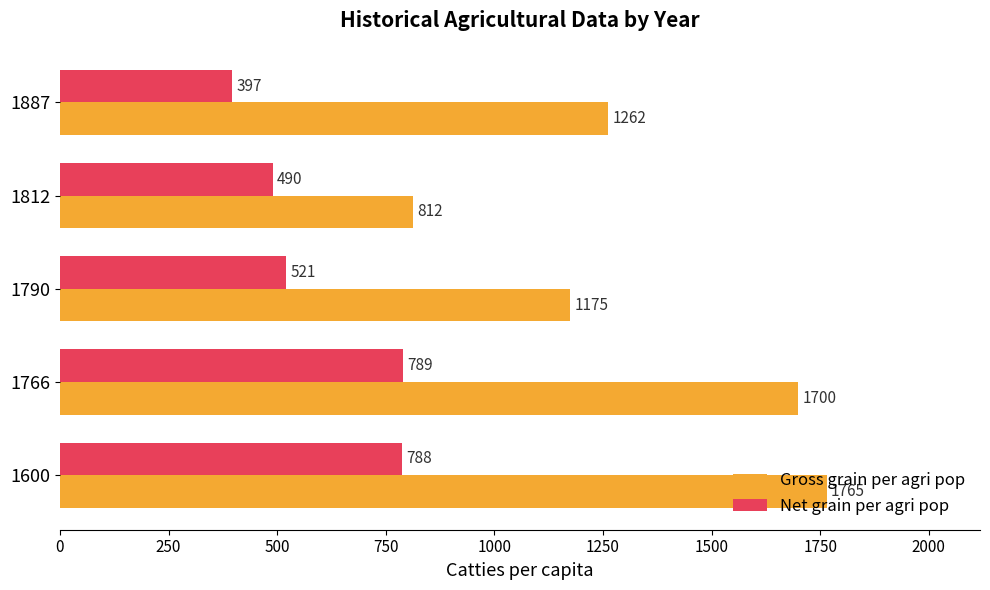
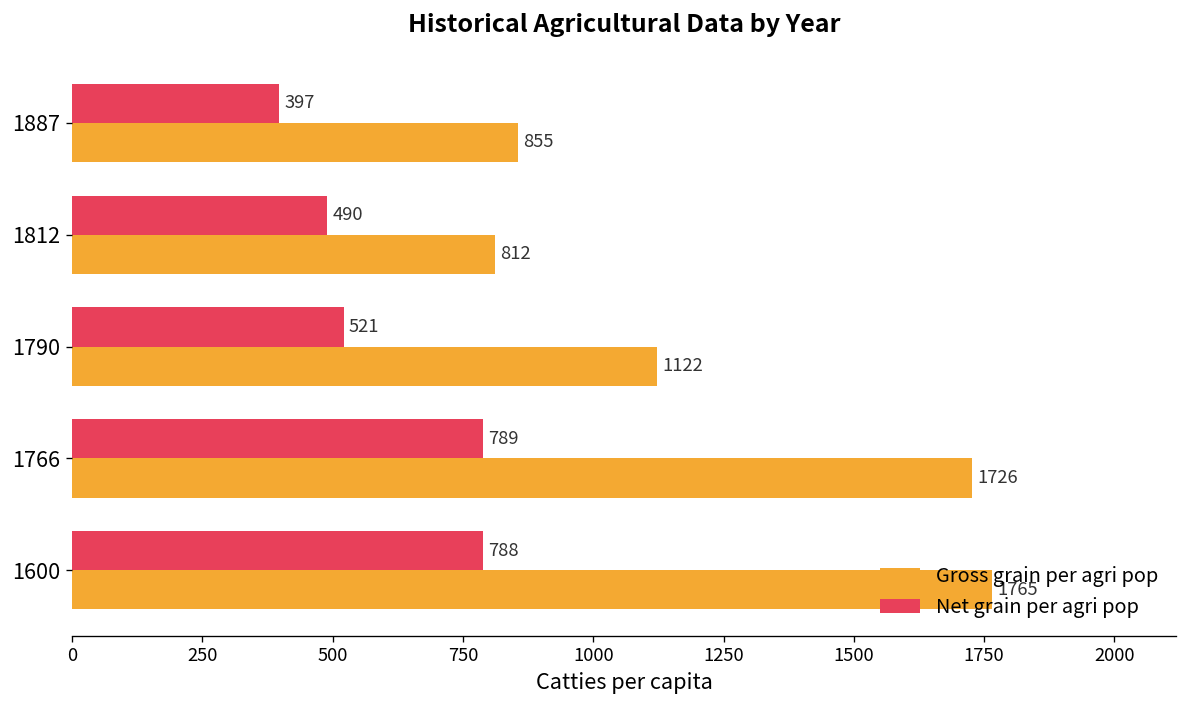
  {
    "Gross grain per agri pop": {
-     "1887": 1262,
+     "1887": 855,
      "1812": 812,
-     "1790": 1175,
-     "1766": 1700,
+     "1790": 1122,
+     "1766": 1726,
      "1600": 1765
    },
    "Net grain per agri pop": {
      "1887": 397,
      "1812": 490,
      "1790": 521,
      "1766": 789,
      "1600": 788
    }
  }
